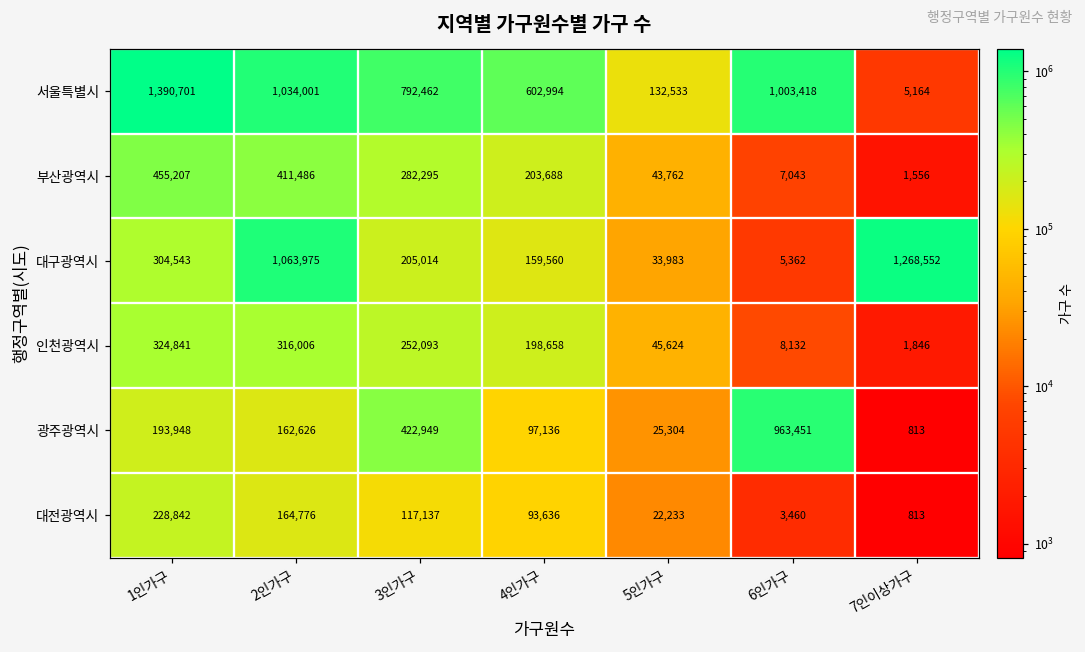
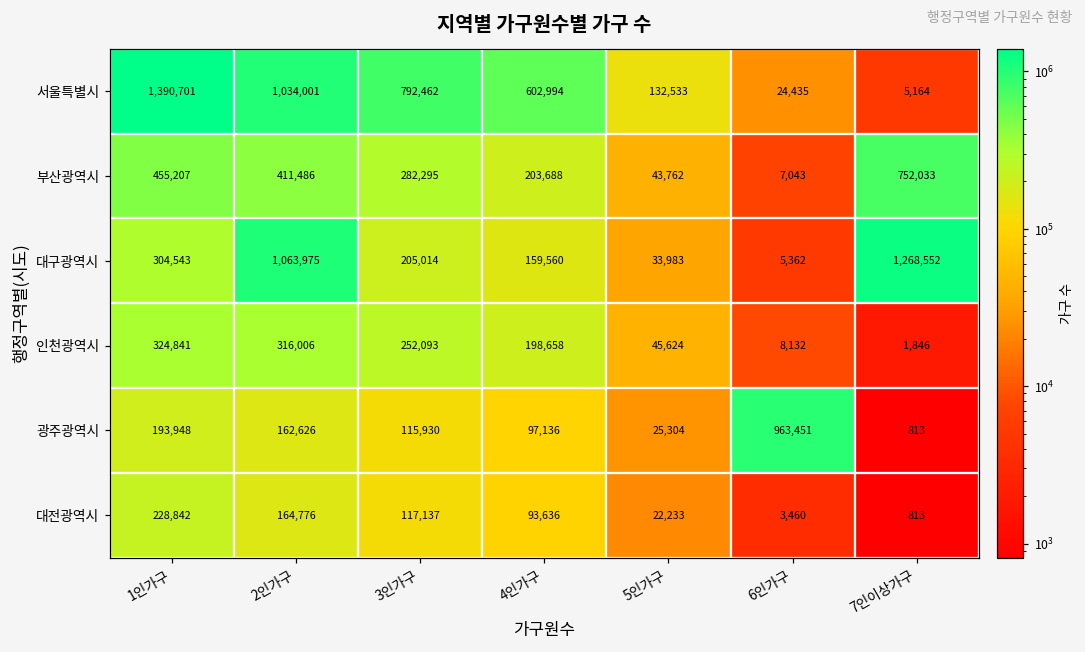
  {
    "서울특별시": {
      "1인가구": "1,390,701",
      "2인가구": "1,034,001",
      "3인가구": "792,462",
      "4인가구": "602,994",
      "5인가구": "132,533",
-     "6인가구": "1,003,418",
+     "6인가구": "24,435",
      "7인이상가구": "5,164"
    },
    "부산광역시": {
      "1인가구": "455,207",
      "2인가구": "411,486",
      "3인가구": "282,295",
      "4인가구": "203,688",
      "5인가구": "43,762",
      "6인가구": "7,043",
-     "7인이상가구": "1,556"
+     "7인이상가구": "752,033"
    },
    "대구광역시": {
      "1인가구": "304,543",
      "2인가구": "1,063,975",
      "3인가구": "205,014",
      "4인가구": "159,560",
      "5인가구": "33,983",
      "6인가구": "5,362",
      "7인이상가구": "1,268,552"
    },
    "인천광역시": {
      "1인가구": "324,841",
      "2인가구": "316,006",
      "3인가구": "252,093",
      "4인가구": "198,658",
      "5인가구": "45,624",
      "6인가구": "8,132",
      "7인이상가구": "1,846"
    },
    "광주광역시": {
      "1인가구": "193,948",
      "2인가구": "162,626",
-     "3인가구": "422,949",
+     "3인가구": "115,930",
      "4인가구": "97,136",
      "5인가구": "25,304",
      "6인가구": "963,451",
      "7인이상가구": "813"
    },
    "대전광역시": {
      "1인가구": "228,842",
      "2인가구": "164,776",
      "3인가구": "117,137",
      "4인가구": "93,636",
      "5인가구": "22,233",
      "6인가구": "3,460",
      "7인이상가구": "813"
    }
  }
